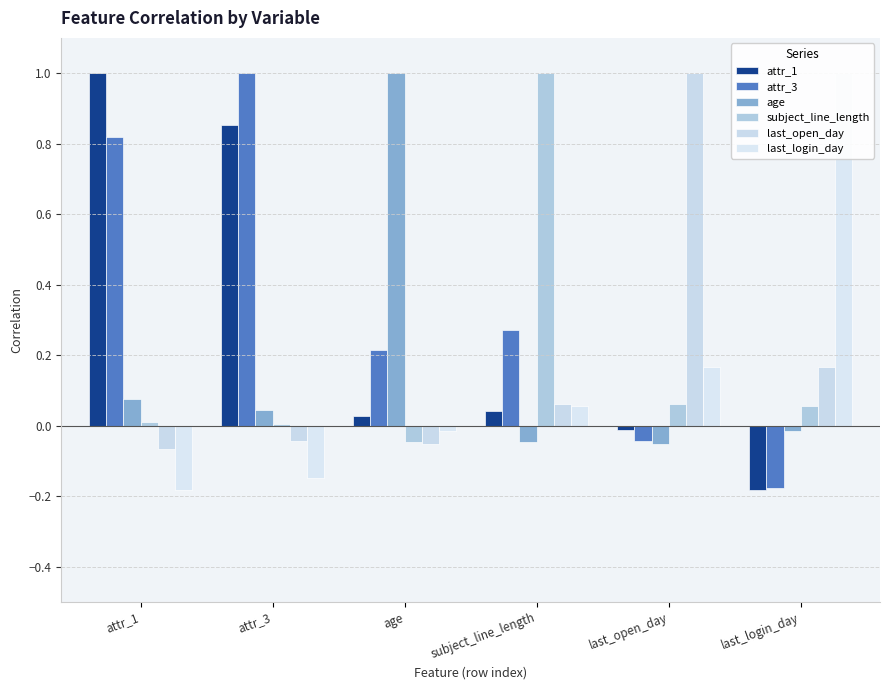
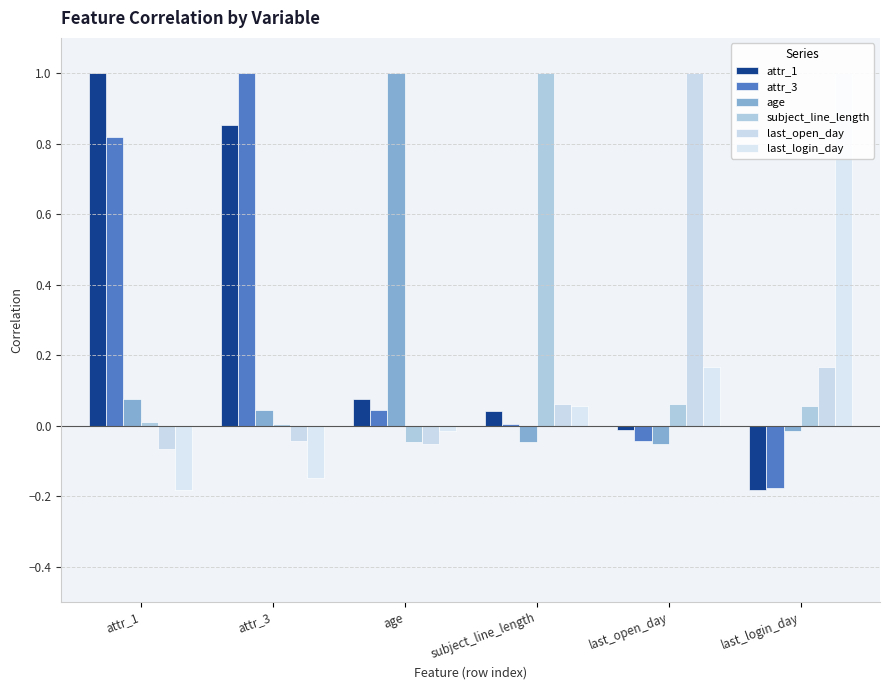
  {
    "attr_1": {
      "attr_1": 1.00,
      "attr_3": 0.85,
-     "age": 0.03,
+     "age": 0.08,
      "subject_line_length": 0.04,
      "last_open_day": -0.01,
      "last_login_day": -0.18
    },
    "attr_3": {
      "attr_1": 0.82,
      "attr_3": 1.00,
-     "age": 0.21,
-     "subject_line_length": 0.27,
+     "age": 0.04,
+     "subject_line_length": 0.01,
      "last_open_day": -0.04,
      "last_login_day": -0.18
    }
  }
